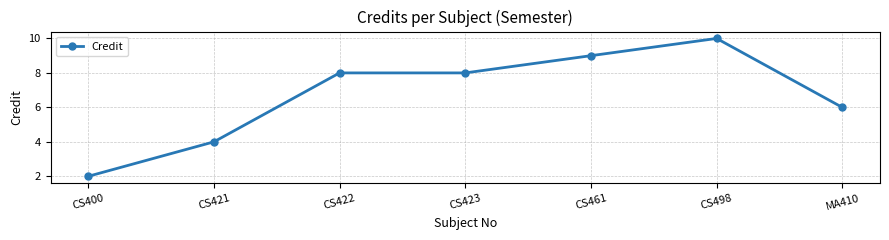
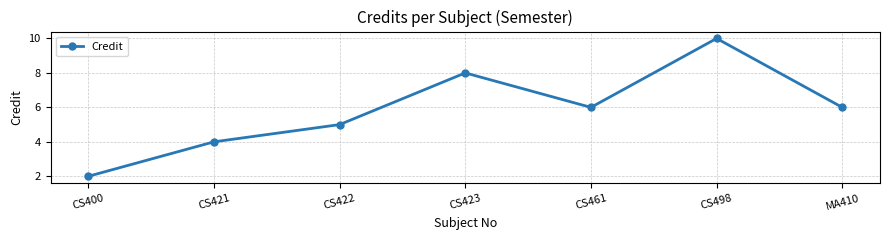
  {
    "CS400": 2,
    "CS421": 4,
-   "CS422": 8,
+   "CS422": 5,
    "CS423": 8,
-   "CS461": 9,
+   "CS461": 6,
    "CS498": 10,
    "MA410": 6
  }
